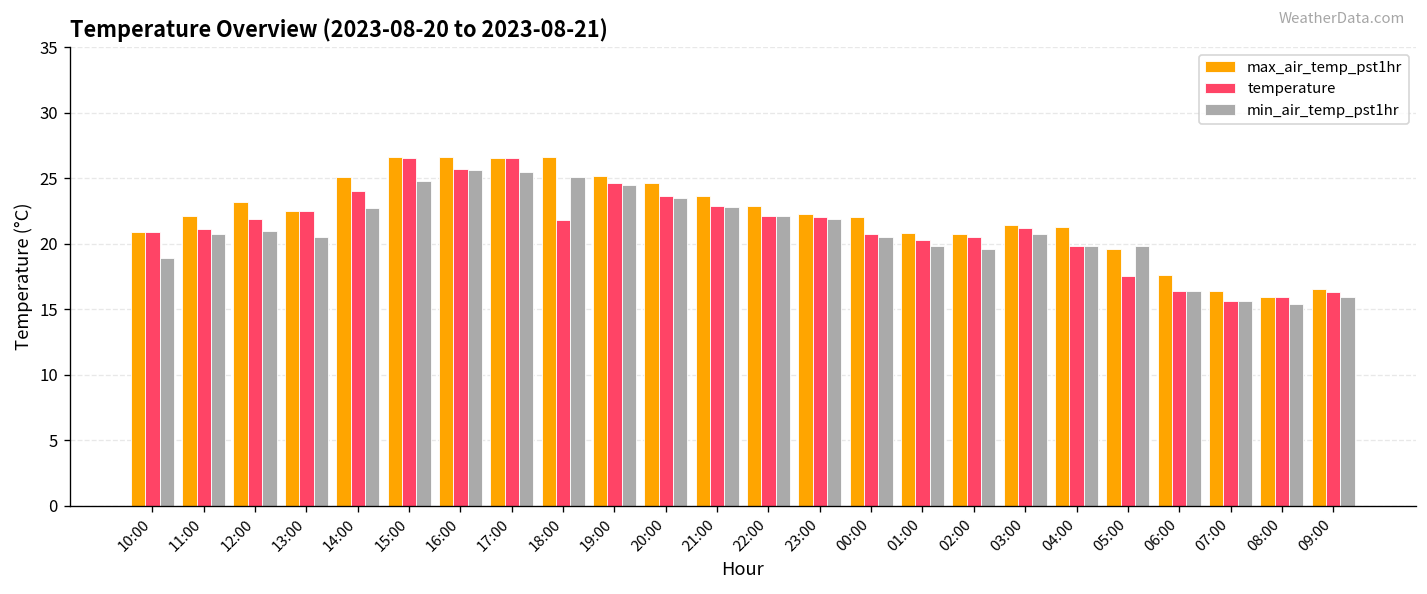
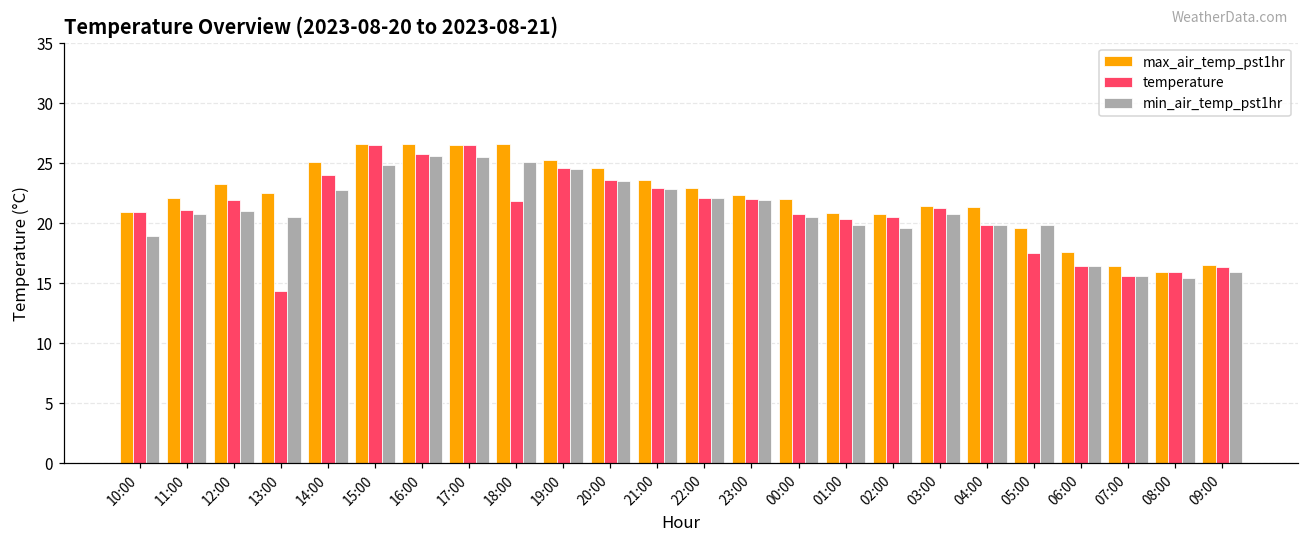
  {
    "max_air_temp_pst1hr": {
      "10:00": 20.9,
      "11:00": 22.1,
      "12:00": 23.2,
      "13:00": 22.5,
      "14:00": 25.1,
      "15:00": 26.6,
      "16:00": 26.6,
      "17:00": 26.5,
      "18:00": 26.6,
      "19:00": 25.2,
      "20:00": 24.6,
      "21:00": 23.6,
      "22:00": 22.9,
      "23:00": 22.3,
      "00:00": 22.0,
      "01:00": 20.8,
      "02:00": 20.7,
      "03:00": 21.4,
      "04:00": 21.3,
      "05:00": 19.6,
      "06:00": 17.6,
      "07:00": 16.4,
      "08:00": 15.9,
      "09:00": 16.5
    },
    "temperature": {
      "10:00": 20.9,
      "11:00": 21.1,
      "12:00": 21.9,
-     "13:00": 22.5,
+     "13:00": 14.3,
      "14:00": 24.0,
      "15:00": 26.5,
      "16:00": 25.7,
      "17:00": 26.5,
      "18:00": 21.8,
      "19:00": 24.6,
      "20:00": 23.6,
      "21:00": 22.9,
      "22:00": 22.1,
      "23:00": 22.0,
      "00:00": 20.7,
      "01:00": 20.3,
      "02:00": 20.5,
      "03:00": 21.2,
      "04:00": 19.8,
      "05:00": 17.5,
      "06:00": 16.4,
      "07:00": 15.6,
      "08:00": 15.9,
      "09:00": 16.3
    },
    "min_air_temp_pst1hr": {
      "10:00": 18.9,
      "11:00": 20.7,
      "12:00": 21.0,
      "13:00": 20.5,
      "14:00": 22.7,
      "15:00": 24.8,
      "16:00": 25.6,
      "17:00": 25.5,
      "18:00": 25.1,
      "19:00": 24.5,
      "20:00": 23.5,
      "21:00": 22.8,
      "22:00": 22.1,
      "23:00": 21.9,
      "00:00": 20.5,
      "01:00": 19.8,
      "02:00": 19.6,
      "03:00": 20.7,
      "04:00": 19.8,
      "05:00": 19.8,
      "06:00": 16.4,
      "07:00": 15.6,
      "08:00": 15.4,
      "09:00": 15.9
    }
  }
